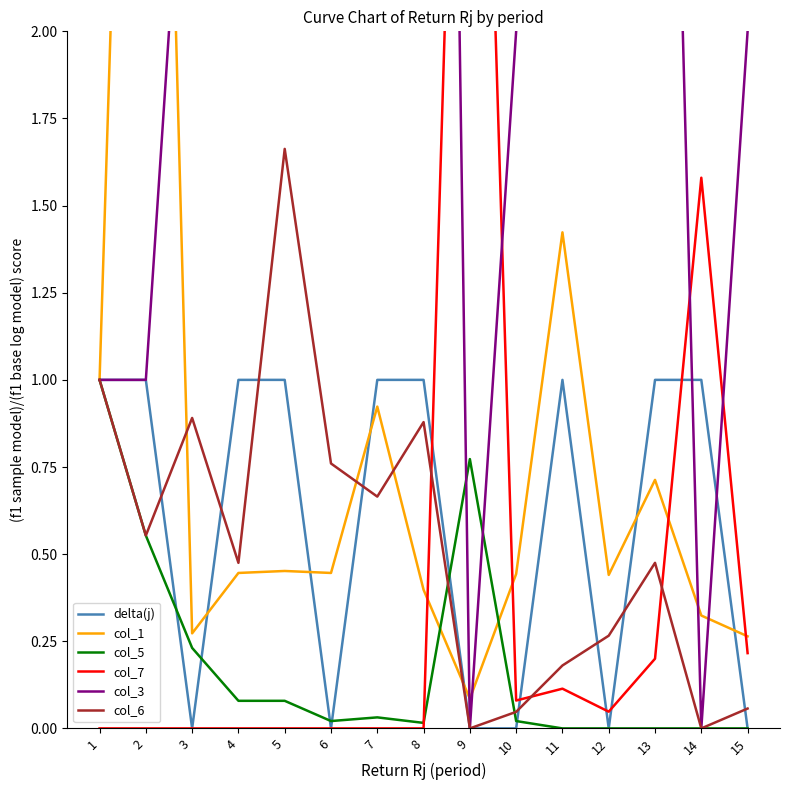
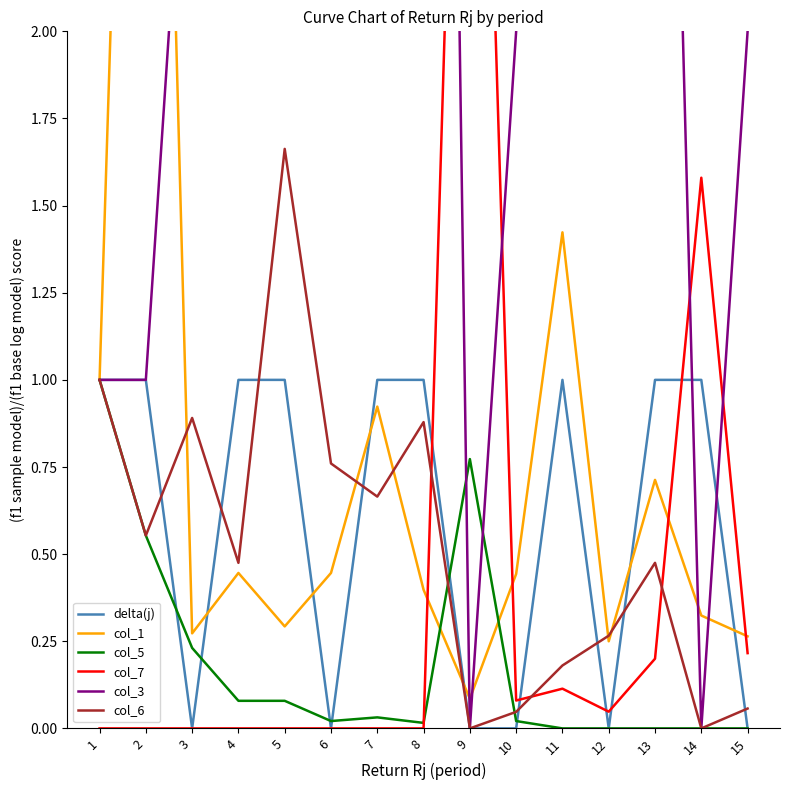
  {
    "delta(j)": {
      "4": 1.00,
      "5": 1.00,
      "7": 1.00,
      "8": 1.00,
      "10": 0.00,
      "11": 1.00,
      "13": 1.00,
      "14": 1.00
    },
    "col_1": {
      "3": 0.27,
      "4": 0.45,
-     "5": 0.45,
+     "5": 0.29,
      "6": 0.45,
      "7": 0.92,
      "8": 0.40,
      "9": 0.09,
      "10": 0.44,
      "11": 1.42,
-     "12": 0.44,
+     "12": 0.25,
      "13": 0.71,
      "14": 0.32,
      "15": 0.26
    },
    "col_5": {
      "3": 0.23,
      "4": 0.08,
      "5": 0.08,
      "6": 0.02,
      "7": 0.03,
      "8": 0.02,
      "9": 0.77,
      "10": 0.02,
      "11": 0.00,
      "13": 0.00
    },
    "col_7": {
      "1": 0.00,
      "2": 0.00,
      "4": 0.00,
      "5": 0.00,
      "7": 0.00,
      "8": 0.00,
      "10": 0.08,
      "11": 0.11,
      "12": 0.05,
      "13": 0.20,
      "14": 1.58,
      "15": 0.22
    },
    "col_3": {
      "10": 2.00,
      "15": 2.00
    },
    "col_6": {
      "3": 0.89,
      "4": 0.48,
      "5": 1.66,
      "6": 0.76,
      "7": 0.67,
      "8": 0.88,
      "10": 0.05,
      "11": 0.18,
      "12": 0.27,
      "13": 0.48,
      "15": 0.06
    }
  }
